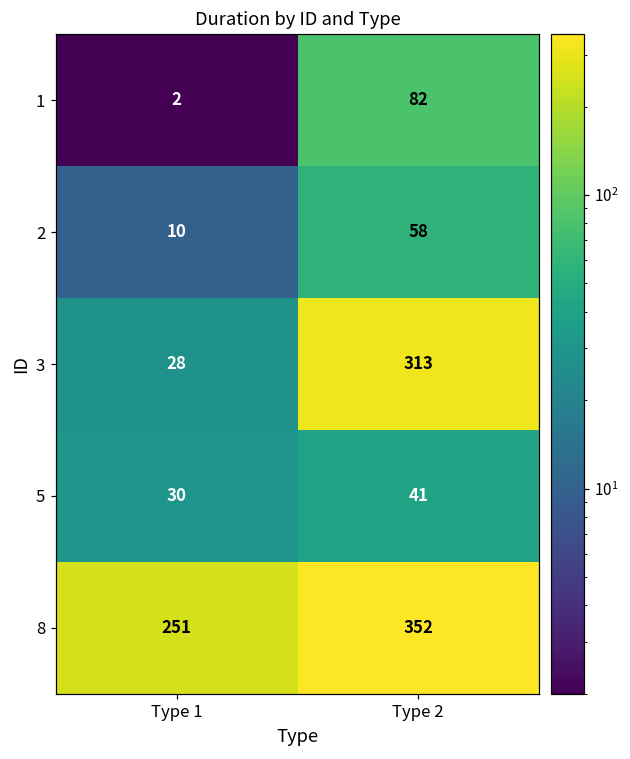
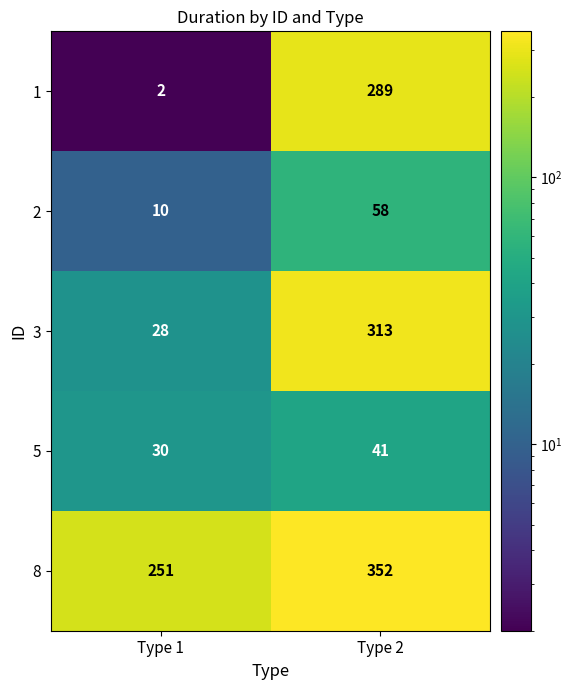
  {
    "1": {
      "Type 1": 2,
-     "Type 2": 82
+     "Type 2": 289
    },
    "2": {
      "Type 1": 10,
      "Type 2": 58
    },
    "3": {
      "Type 1": 28,
      "Type 2": 313
    },
    "5": {
      "Type 1": 30,
      "Type 2": 41
    },
    "8": {
      "Type 1": 251,
      "Type 2": 352
    }
  }
